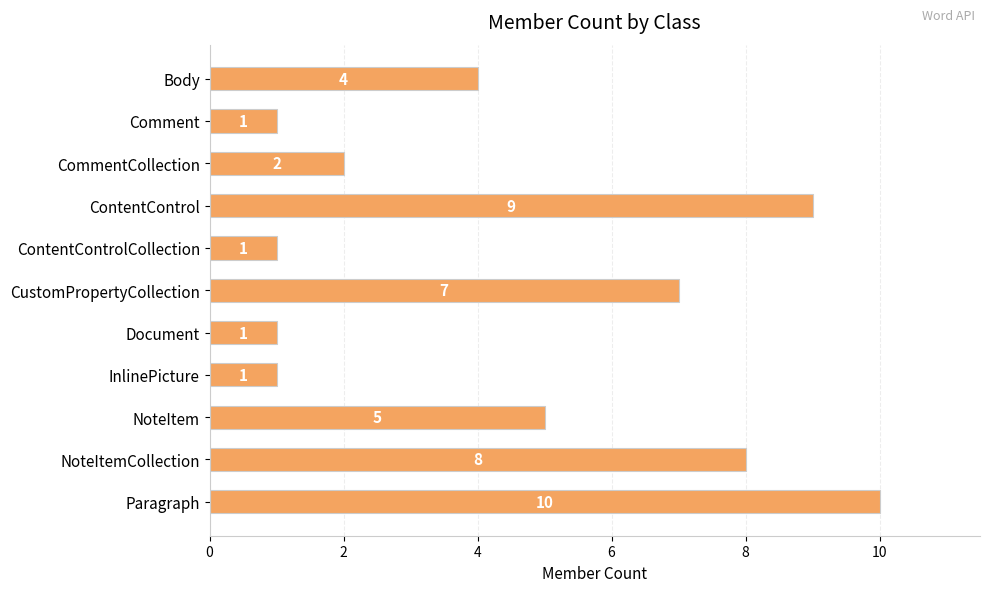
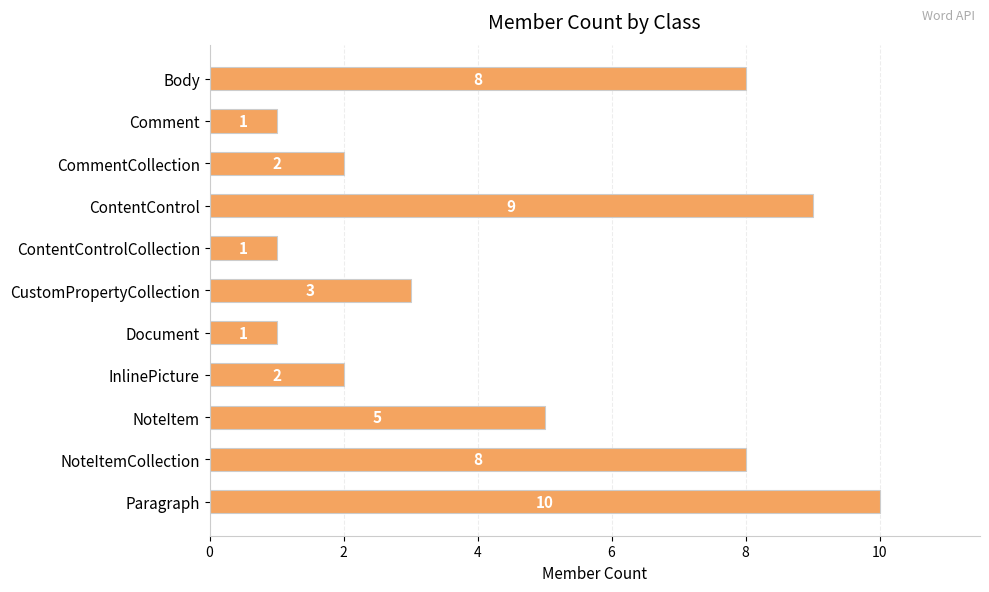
  {
-   "Body": 4,
+   "Body": 8,
    "Comment": 1,
    "CommentCollection": 2,
    "ContentControl": 9,
    "ContentControlCollection": 1,
-   "CustomPropertyCollection": 7,
+   "CustomPropertyCollection": 3,
    "Document": 1,
-   "InlinePicture": 1,
+   "InlinePicture": 2,
    "NoteItem": 5,
    "NoteItemCollection": 8,
    "Paragraph": 10
  }
